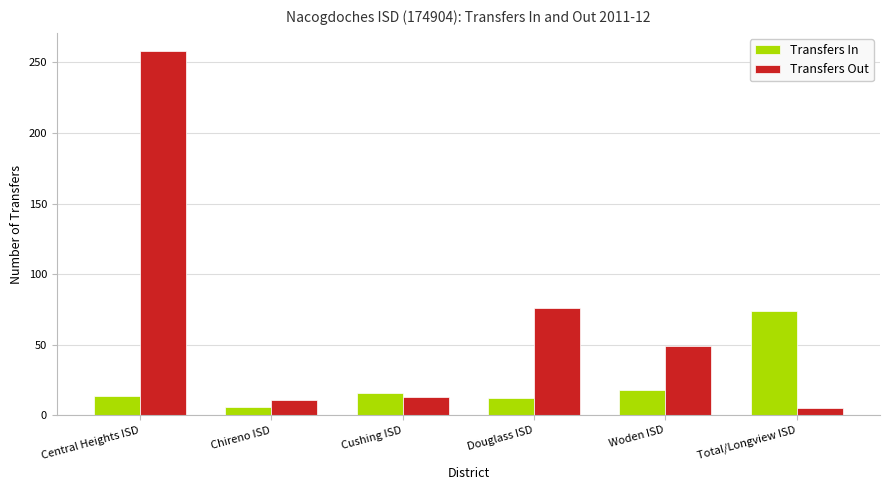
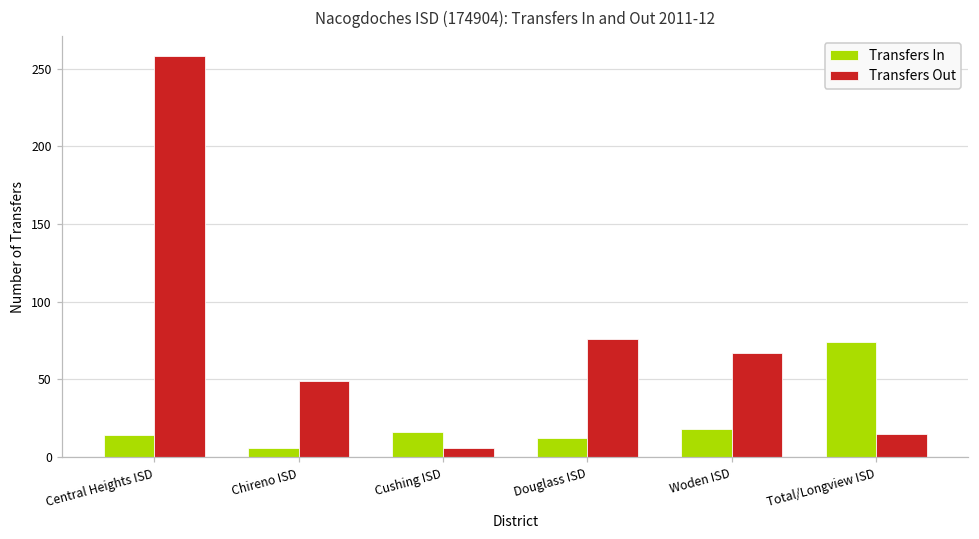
  {
    "Transfers In": {
      "Central Heights ISD": 14,
      "Chireno ISD": 6,
      "Cushing ISD": 16,
      "Douglass ISD": 12,
      "Woden ISD": 18,
      "Total/Longview ISD": 74
    },
    "Transfers Out": {
      "Central Heights ISD": 258,
-     "Chireno ISD": 11,
-     "Cushing ISD": 13,
+     "Chireno ISD": 49,
+     "Cushing ISD": 6,
      "Douglass ISD": 76,
-     "Woden ISD": 49,
-     "Total/Longview ISD": 5
+     "Woden ISD": 67,
+     "Total/Longview ISD": 15
    }
  }
